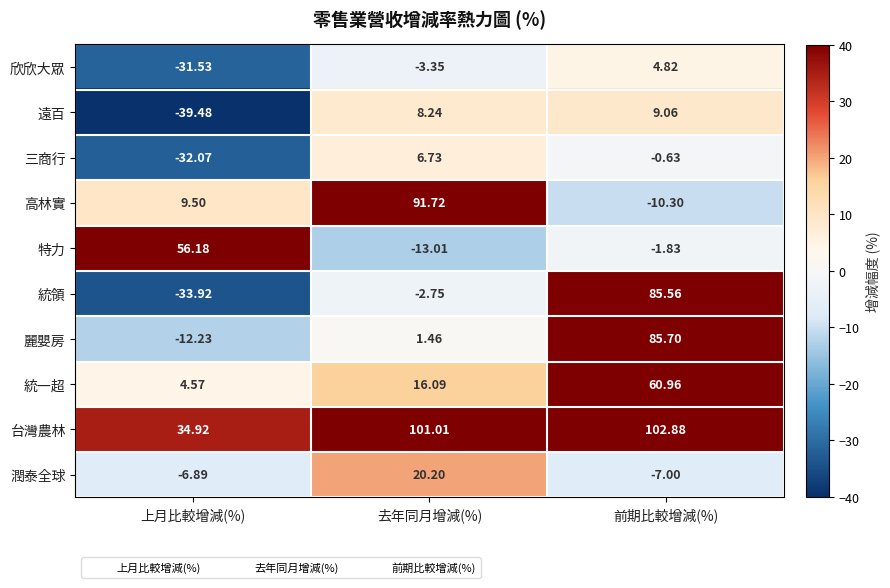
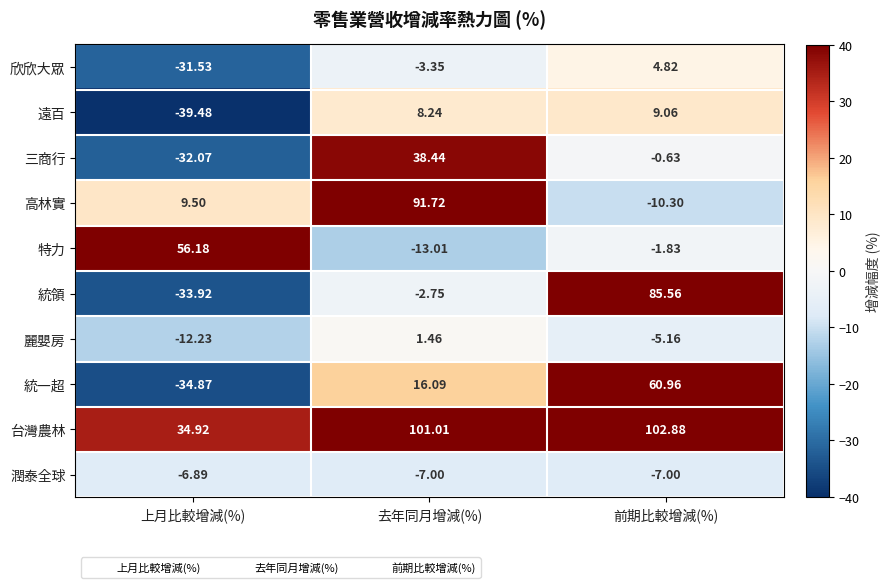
  {
    "欣欣大眾": {
      "上月比較增減(%)": -31.53,
      "去年同月增減(%)": -3.35,
      "前期比較增減(%)": 4.82
    },
    "遠百": {
      "上月比較增減(%)": -39.48,
      "去年同月增減(%)": 8.24,
      "前期比較增減(%)": 9.06
    },
    "三商行": {
      "上月比較增減(%)": -32.07,
-     "去年同月增減(%)": 6.73,
+     "去年同月增減(%)": 38.44,
      "前期比較增減(%)": -0.63
    },
    "高林實": {
      "上月比較增減(%)": 9.50,
      "去年同月增減(%)": 91.72,
      "前期比較增減(%)": -10.30
    },
    "特力": {
      "上月比較增減(%)": 56.18,
      "去年同月增減(%)": -13.01,
      "前期比較增減(%)": -1.83
    },
    "統領": {
      "上月比較增減(%)": -33.92,
      "去年同月增減(%)": -2.75,
      "前期比較增減(%)": 85.56
    },
    "麗嬰房": {
      "上月比較增減(%)": -12.23,
      "去年同月增減(%)": 1.46,
-     "前期比較增減(%)": 85.70
+     "前期比較增減(%)": -5.16
    },
    "統一超": {
-     "上月比較增減(%)": 4.57,
+     "上月比較增減(%)": -34.87,
      "去年同月增減(%)": 16.09,
      "前期比較增減(%)": 60.96
    },
    "台灣農林": {
      "上月比較增減(%)": 34.92,
      "去年同月增減(%)": 101.01,
      "前期比較增減(%)": 102.88
    },
    "潤泰全球": {
      "上月比較增減(%)": -6.89,
-     "去年同月增減(%)": 20.20,
+     "去年同月增減(%)": -7.00,
      "前期比較增減(%)": -7.00
    }
  }
